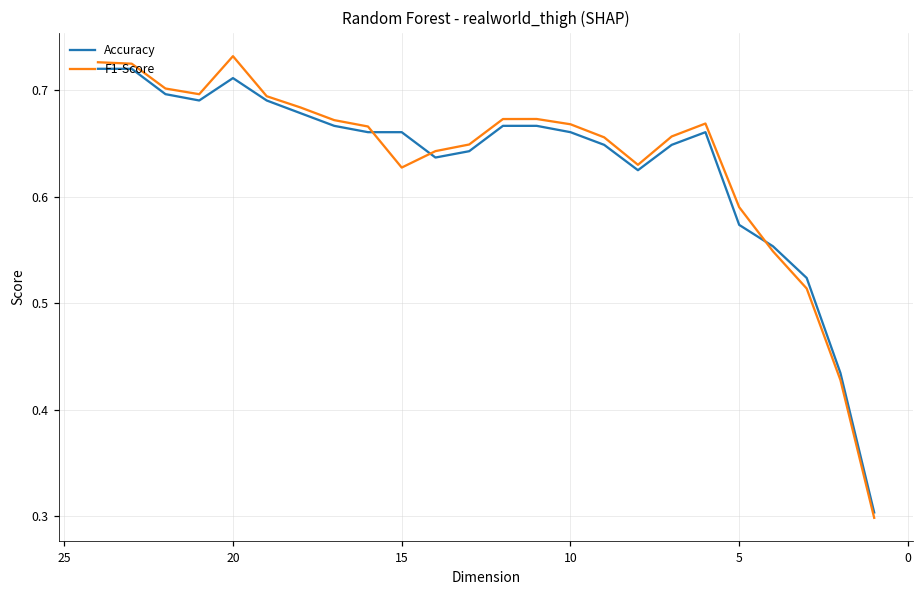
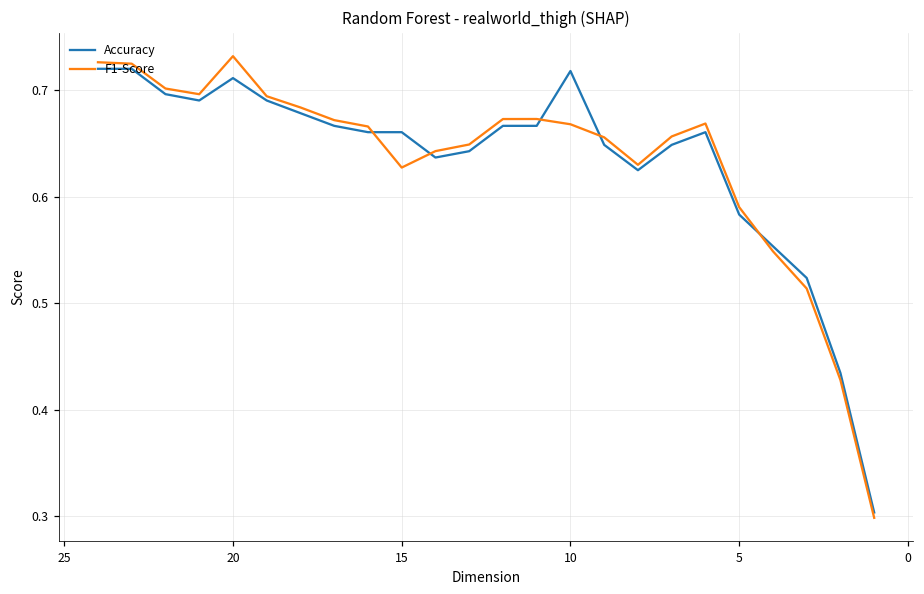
  {
    "Accuracy": {
      "20": 0.71,
      "15": 0.66,
-     "10": 0.66,
-     "5": 0.57
+     "10": 0.72,
+     "5": 0.58
    },
    "F1-Score": {
      "20": 0.73,
      "15": 0.63,
      "10": 0.67,
      "5": 0.59
    }
  }
